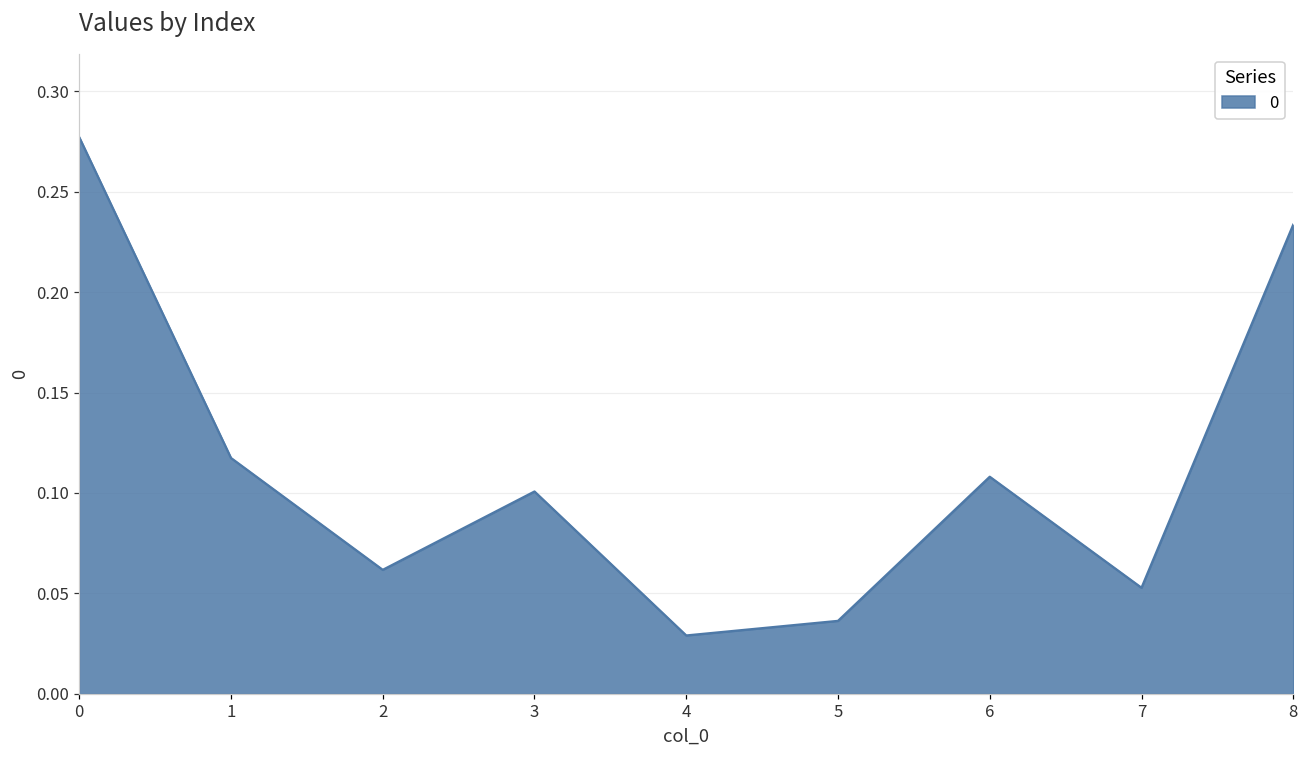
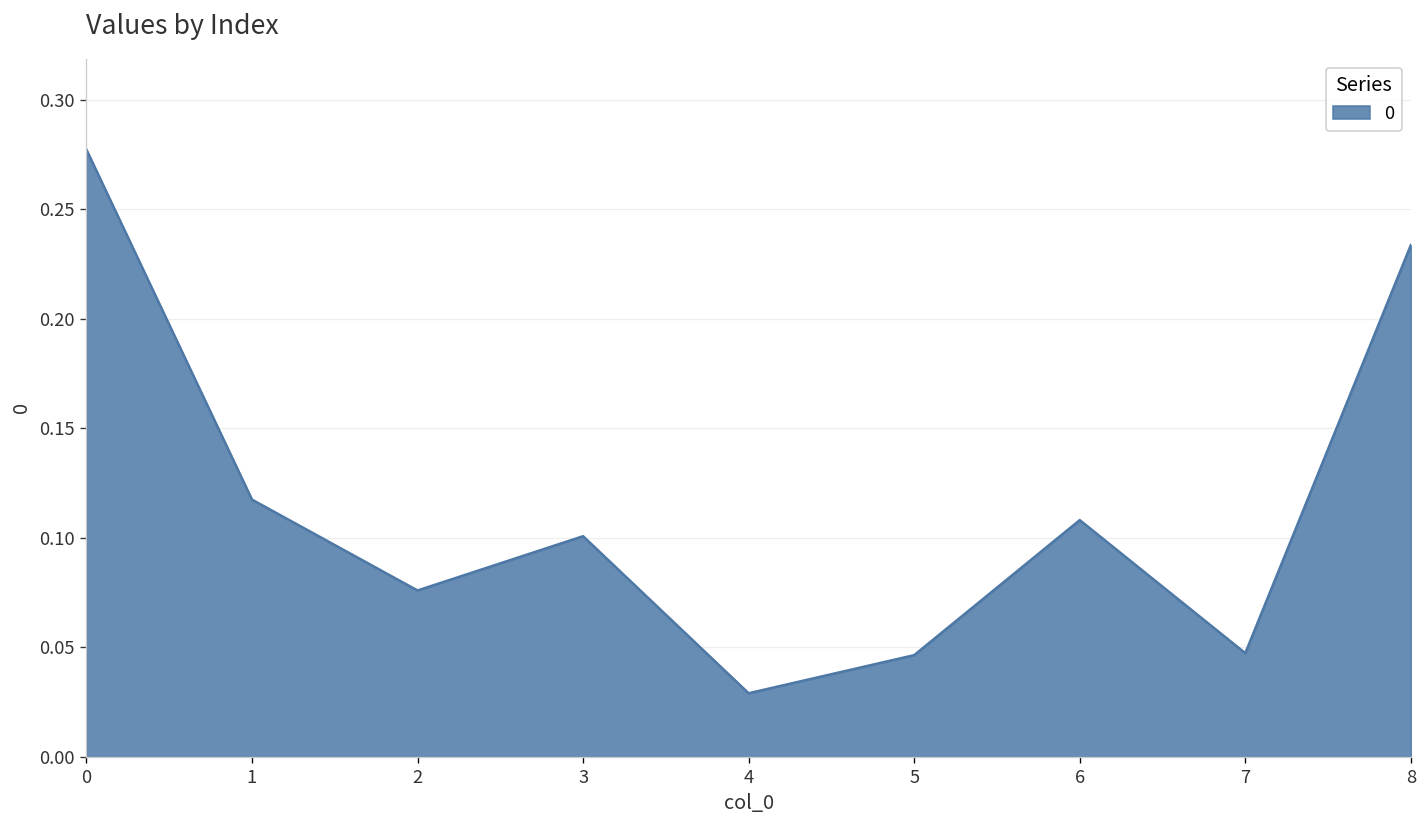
  {
    "0": 0.277,
    "1": 0.117,
-   "2": 0.062,
+   "2": 0.076,
    "3": 0.101,
    "4": 0.029,
-   "5": 0.036,
+   "5": 0.046,
    "6": 0.108,
-   "7": 0.053,
+   "7": 0.047,
    "8": 0.234
  }
